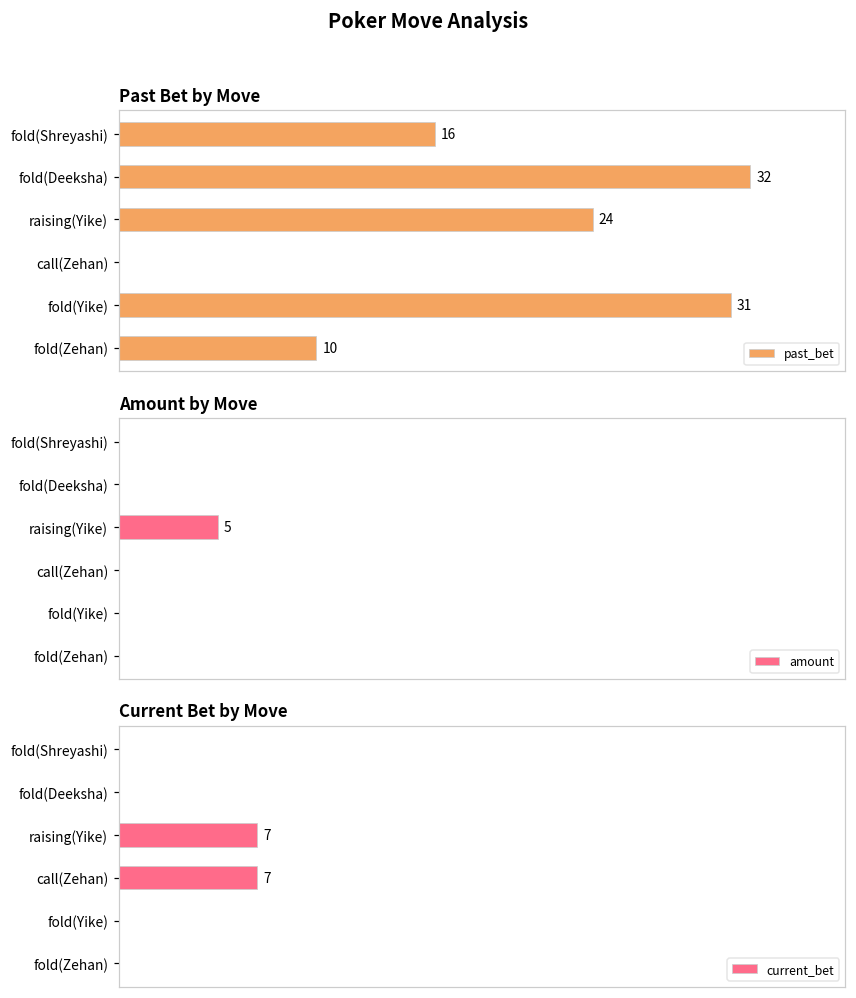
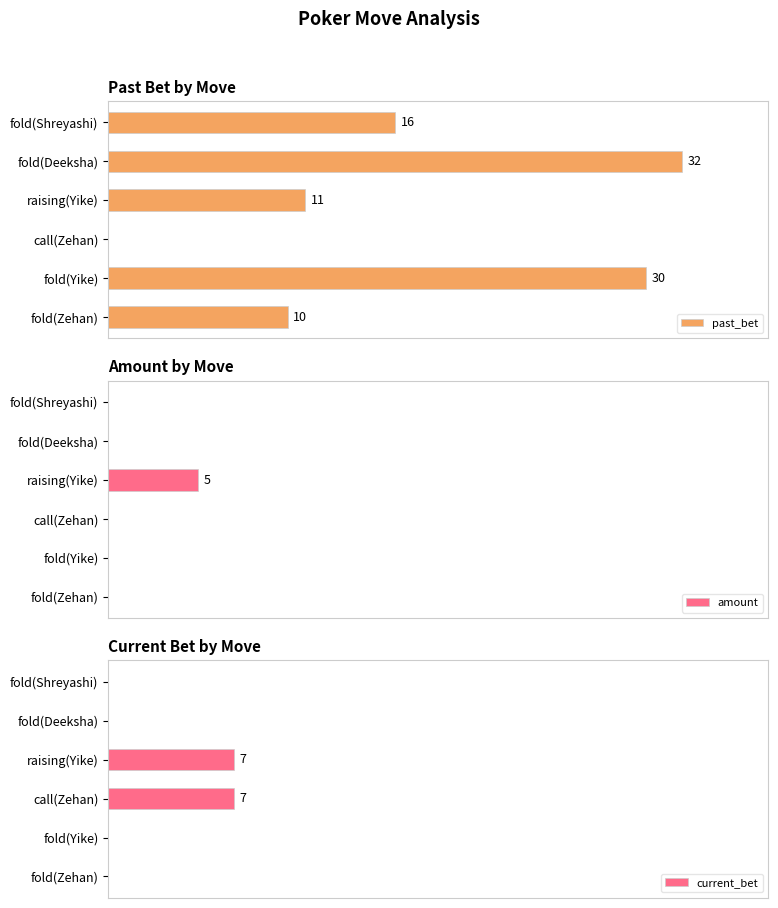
  {
    "Past Bet by Move": {
      "fold(Shreyashi)": 16,
      "fold(Deeksha)": 32,
-     "raising(Yike)": 24,
-     "fold(Yike)": 31,
+     "raising(Yike)": 11,
+     "fold(Yike)": 30,
      "fold(Zehan)": 10
    },
    "Amount by Move": {
      "raising(Yike)": 5
    },
    "Current Bet by Move": {
      "raising(Yike)": 7,
      "call(Zehan)": 7
    }
  }
